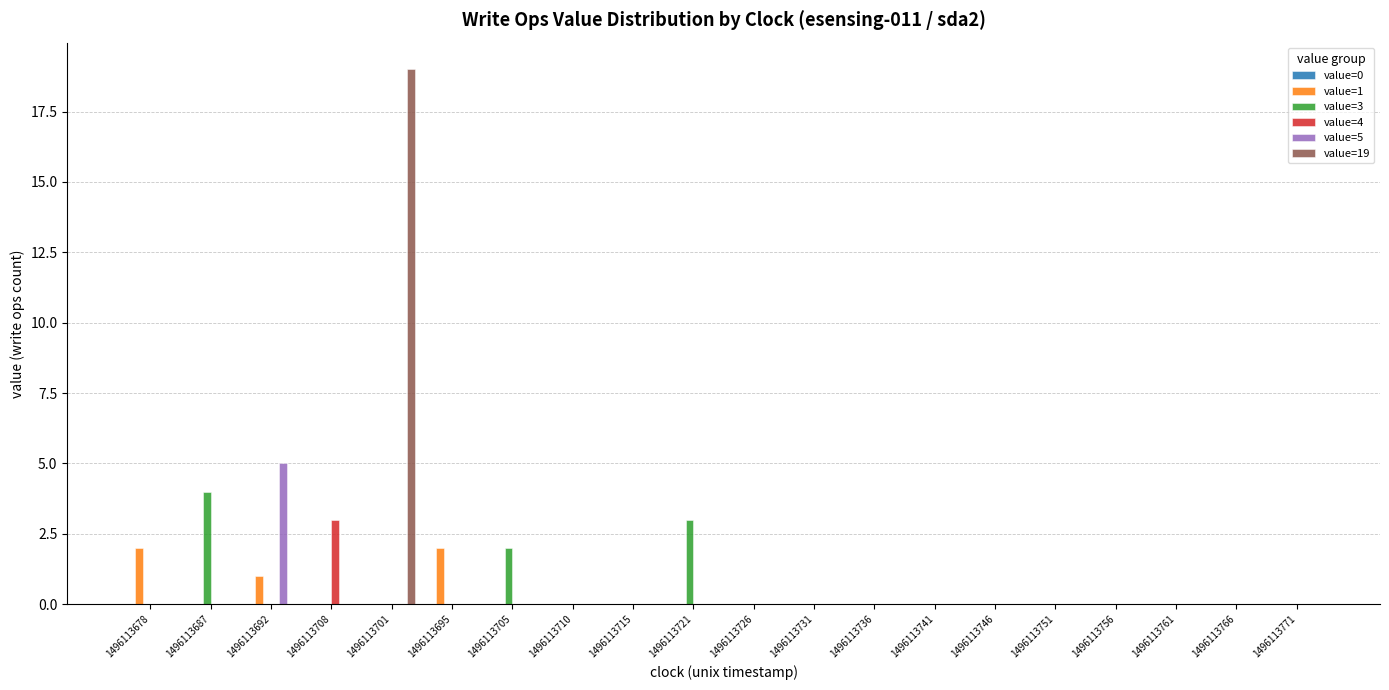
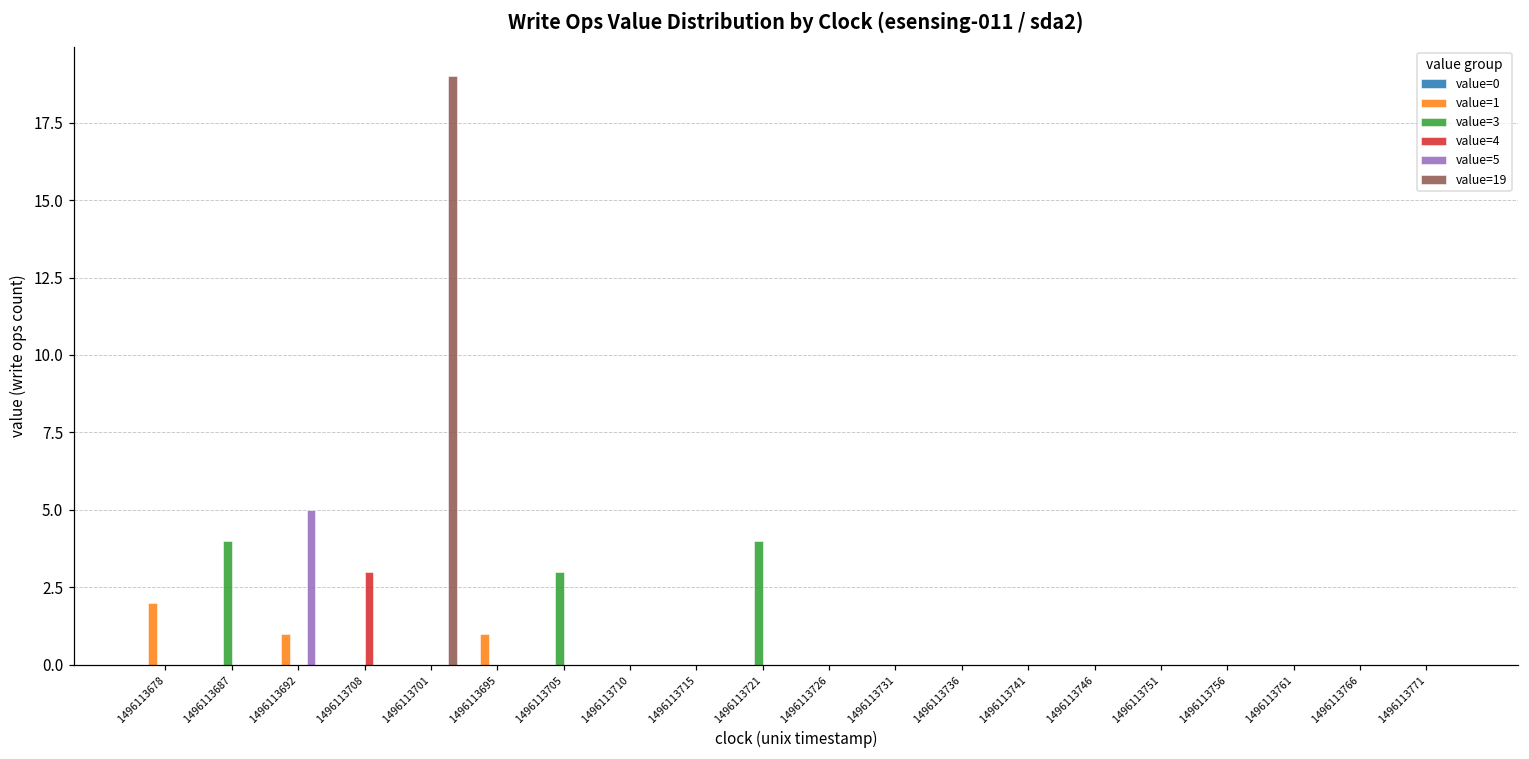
  {
    "value=0": {
      "1496113678": 0,
      "1496113687": 0,
      "1496113692": 0,
      "1496113708": 0,
      "1496113701": 0,
      "1496113695": 0,
      "1496113705": 0,
      "1496113710": 0,
      "1496113715": 0,
      "1496113721": 0,
      "1496113726": 0,
      "1496113731": 0,
      "1496113736": 0,
      "1496113741": 0,
      "1496113746": 0,
      "1496113751": 0,
      "1496113756": 0,
      "1496113761": 0,
      "1496113766": 0,
      "1496113771": 0
    },
    "value=1": {
      "1496113678": 2,
      "1496113687": 0,
      "1496113692": 1,
      "1496113708": 0,
      "1496113701": 0,
-     "1496113695": 2,
+     "1496113695": 1,
      "1496113705": 0,
      "1496113710": 0,
      "1496113715": 0,
      "1496113721": 0,
      "1496113726": 0,
      "1496113731": 0,
      "1496113736": 0,
      "1496113741": 0,
      "1496113746": 0,
      "1496113751": 0,
      "1496113756": 0,
      "1496113761": 0,
      "1496113766": 0,
      "1496113771": 0
    },
    "value=3": {
      "1496113678": 0,
      "1496113687": 4,
      "1496113692": 0,
      "1496113708": 0,
      "1496113701": 0,
      "1496113695": 0,
-     "1496113705": 2,
+     "1496113705": 3,
      "1496113710": 0,
      "1496113715": 0,
-     "1496113721": 3,
+     "1496113721": 4,
      "1496113726": 0,
      "1496113731": 0,
      "1496113736": 0,
      "1496113741": 0,
      "1496113746": 0,
      "1496113751": 0,
      "1496113756": 0,
      "1496113761": 0,
      "1496113766": 0,
      "1496113771": 0
    },
    "value=4": {
      "1496113678": 0,
      "1496113687": 0,
      "1496113692": 0,
      "1496113708": 3,
      "1496113701": 0,
      "1496113695": 0,
      "1496113705": 0,
      "1496113710": 0,
      "1496113715": 0,
      "1496113721": 0,
      "1496113726": 0,
      "1496113731": 0,
      "1496113736": 0,
      "1496113741": 0,
      "1496113746": 0,
      "1496113751": 0,
      "1496113756": 0,
      "1496113761": 0,
      "1496113766": 0,
      "1496113771": 0
    },
    "value=5": {
      "1496113678": 0,
      "1496113687": 0,
      "1496113692": 5,
      "1496113708": 0,
      "1496113701": 0,
      "1496113695": 0,
      "1496113705": 0,
      "1496113710": 0,
      "1496113715": 0,
      "1496113721": 0,
      "1496113726": 0,
      "1496113731": 0,
      "1496113736": 0,
      "1496113741": 0,
      "1496113746": 0,
      "1496113751": 0,
      "1496113756": 0,
      "1496113761": 0,
      "1496113766": 0,
      "1496113771": 0
    },
    "value=19": {
      "1496113678": 0,
      "1496113687": 0,
      "1496113692": 0,
      "1496113708": 0,
      "1496113701": 19,
      "1496113695": 0,
      "1496113705": 0,
      "1496113710": 0,
      "1496113715": 0,
      "1496113721": 0,
      "1496113726": 0,
      "1496113731": 0,
      "1496113736": 0,
      "1496113741": 0,
      "1496113746": 0,
      "1496113751": 0,
      "1496113756": 0,
      "1496113761": 0,
      "1496113766": 0,
      "1496113771": 0
    }
  }
